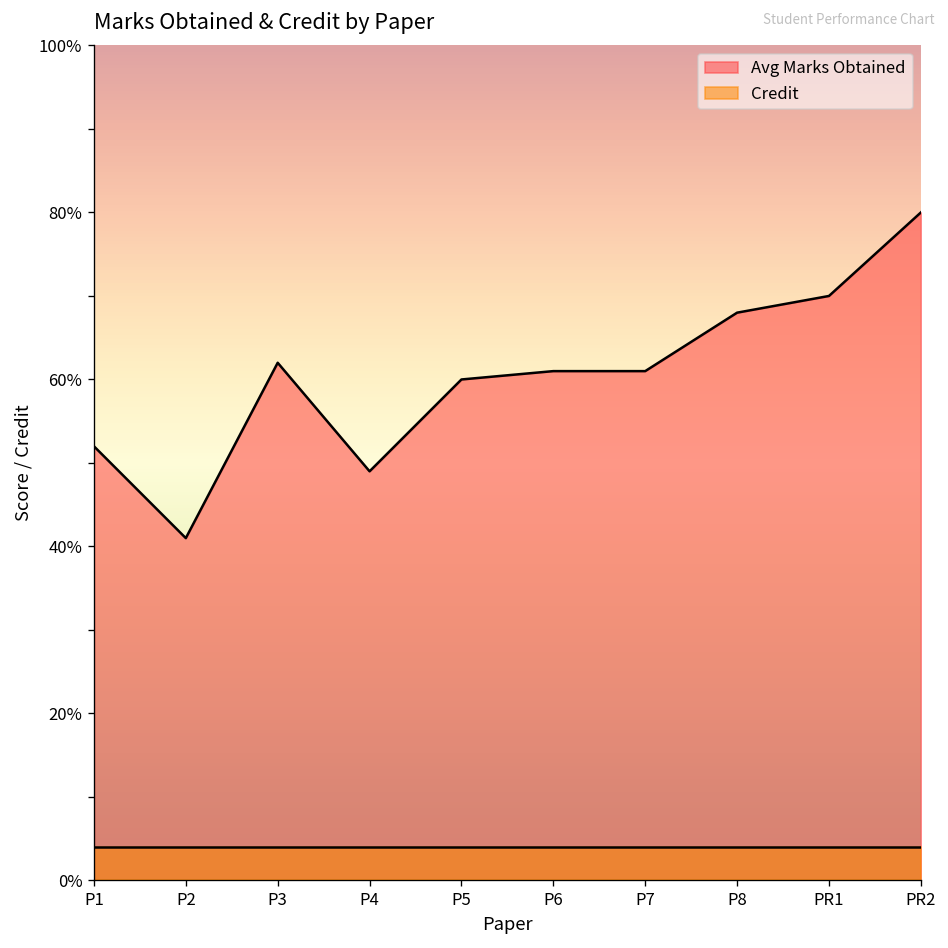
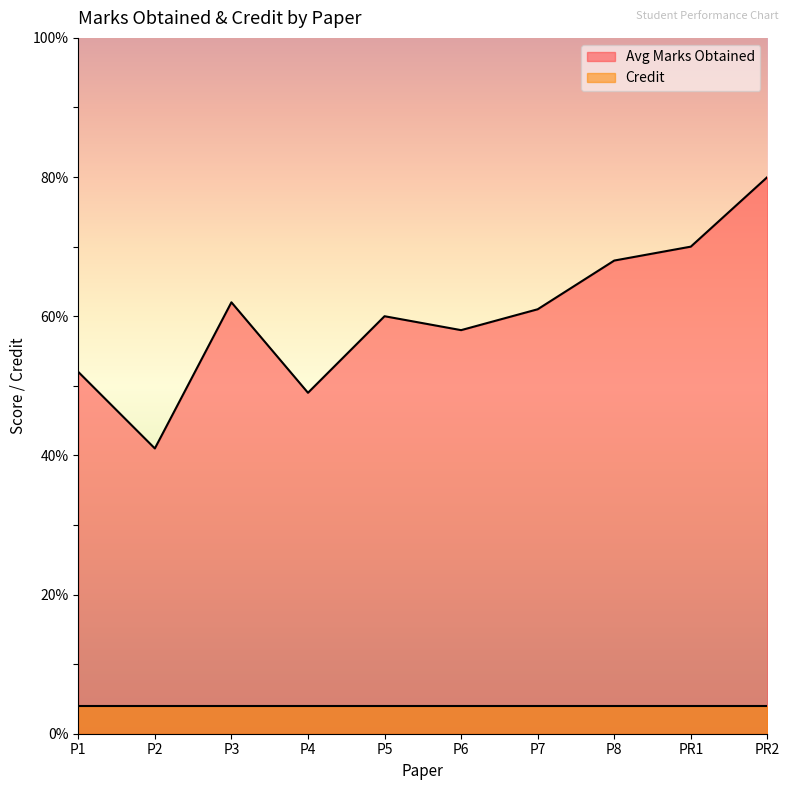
  {
    "Avg Marks Obtained": {
      "P1": "52%",
      "P2": "41%",
      "P3": "62%",
      "P4": "49%",
      "P5": "60%",
-     "P6": "61%",
+     "P6": "58%",
      "P7": "61%",
      "P8": "68%",
      "PR1": "70%",
      "PR2": "80%"
    },
    "Credit": {
      "P1": "4%",
      "P2": "4%",
      "P3": "4%",
      "P4": "4%",
      "P5": "4%",
      "P6": "4%",
      "P7": "4%",
      "P8": "4%",
      "PR1": "4%",
      "PR2": "4%"
    }
  }
